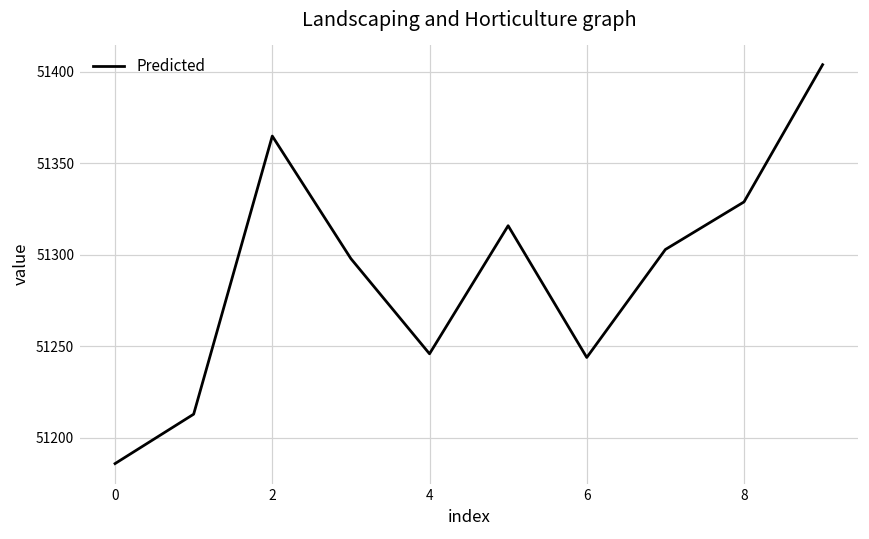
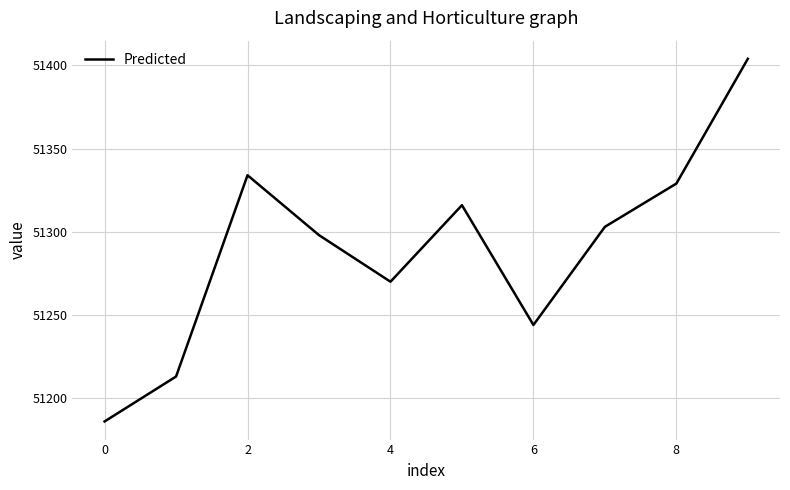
  {
    "0": 51186,
-   "2": 51365,
-   "4": 51246,
+   "2": 51334,
+   "4": 51270,
    "6": 51244,
    "8": 51329
  }
